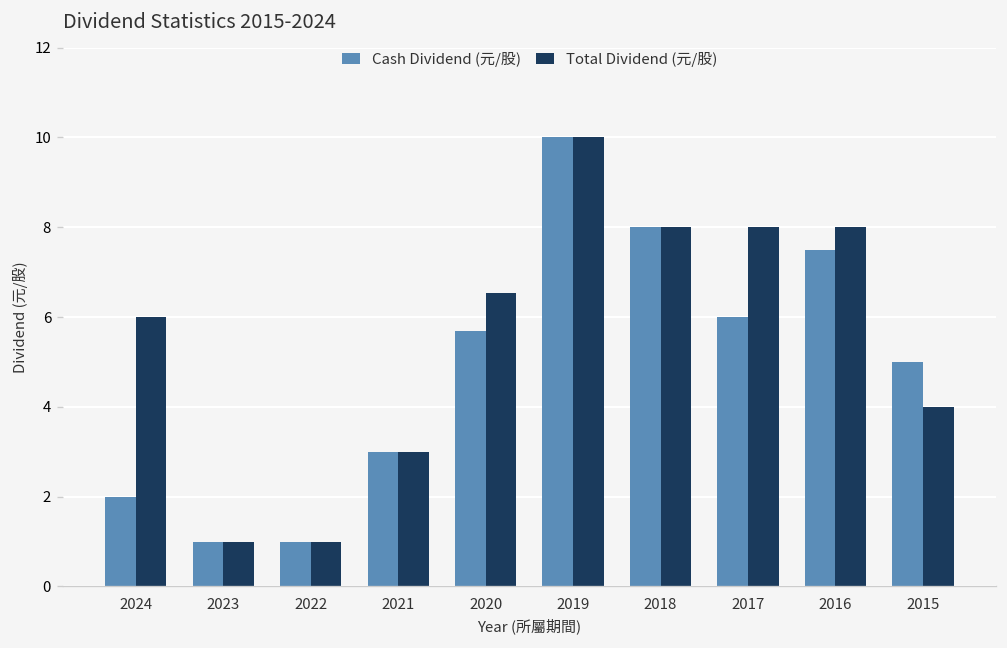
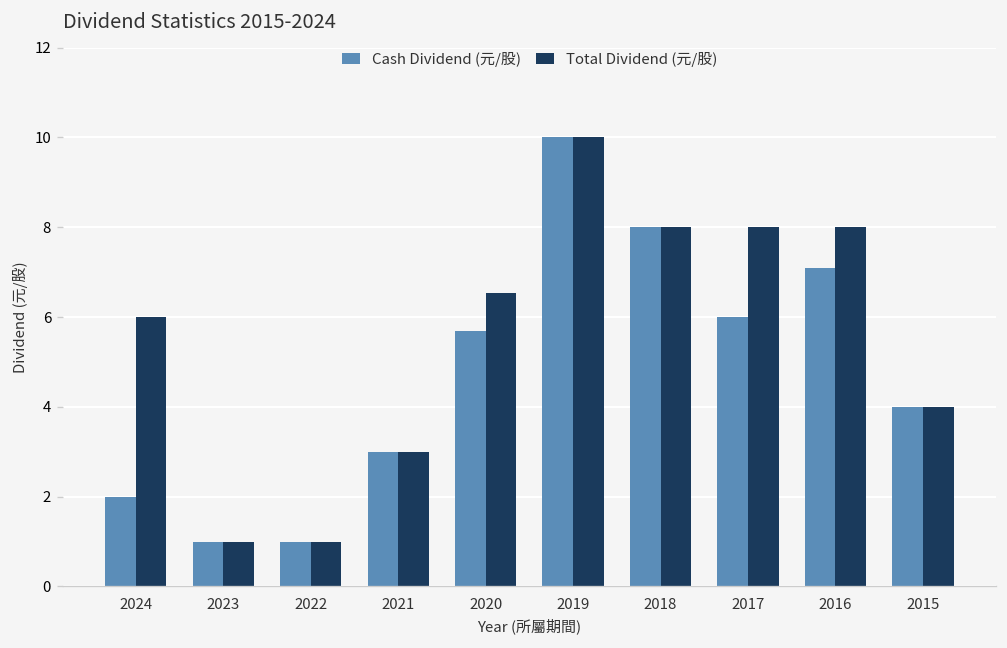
  {
    "Cash Dividend (元/股)": {
      "2024": 2.0,
      "2023": 1.0,
      "2022": 1.0,
      "2021": 3.0,
      "2020": 5.7,
      "2019": 10.0,
      "2018": 8.0,
      "2017": 6.0,
-     "2016": 7.5,
-     "2015": 5
+     "2016": 7.1,
+     "2015": 4
    },
    "Total Dividend (元/股)": {
      "2024": 6.0,
      "2023": 1.0,
      "2022": 1.0,
      "2021": 3.0,
      "2020": 6.5,
      "2019": 10.0,
      "2018": 8.0,
      "2017": 8.0,
      "2016": 8.0,
      "2015": 4.0
    }
  }
